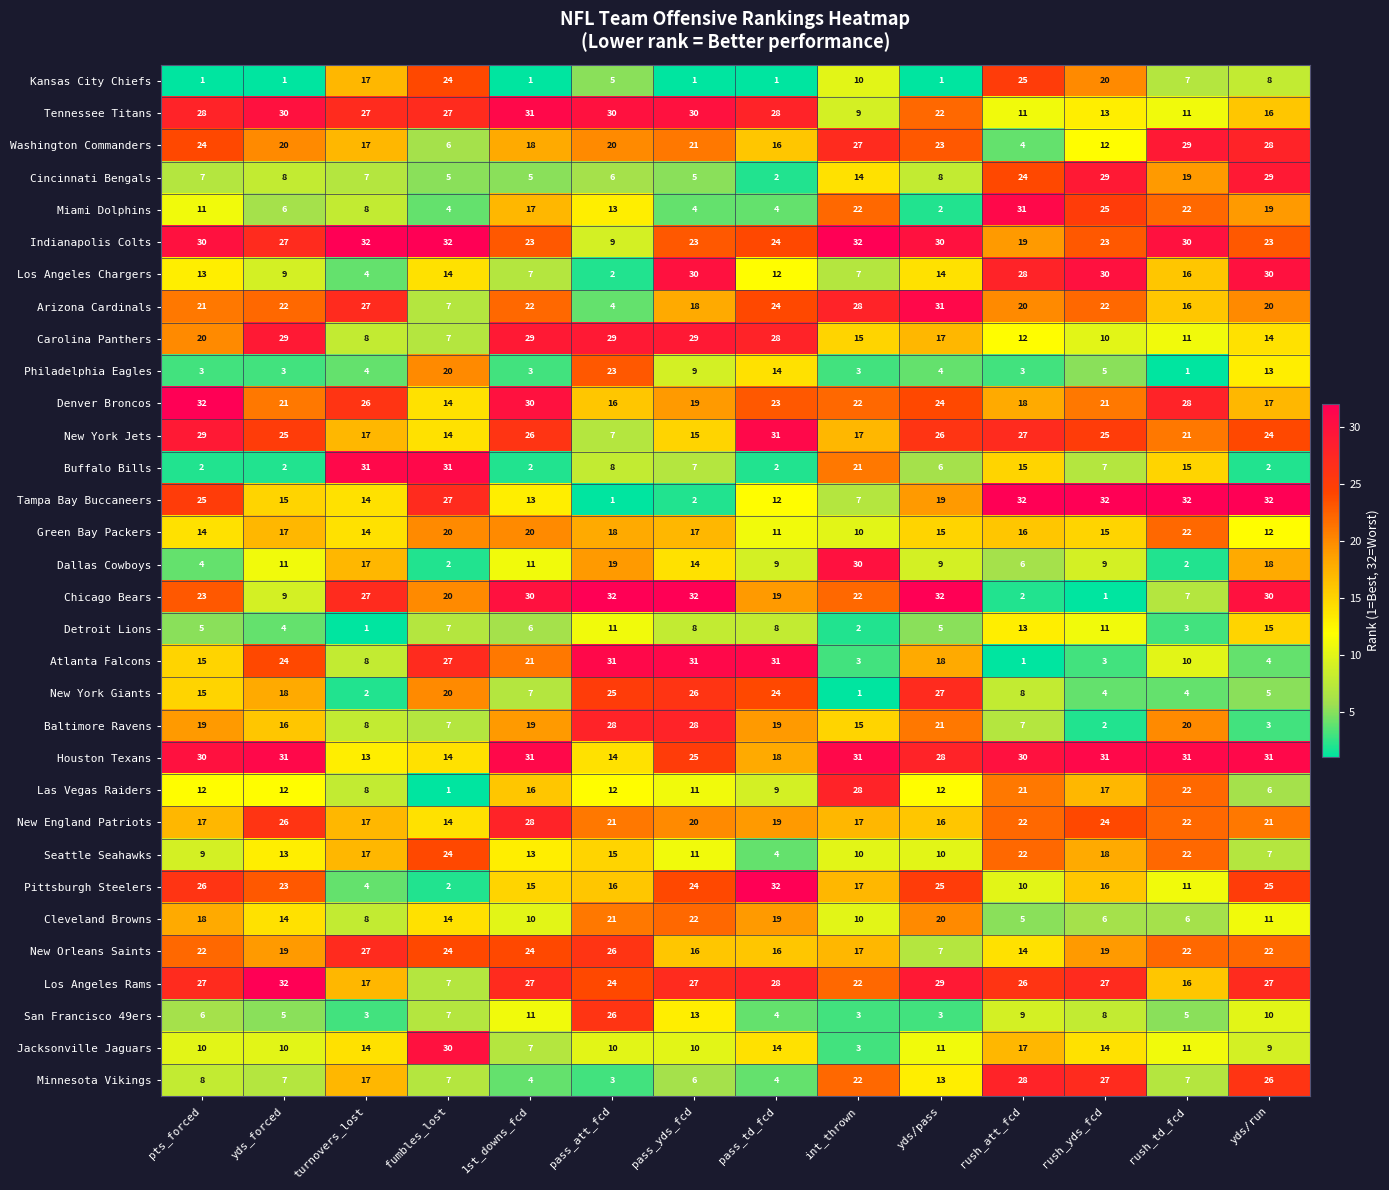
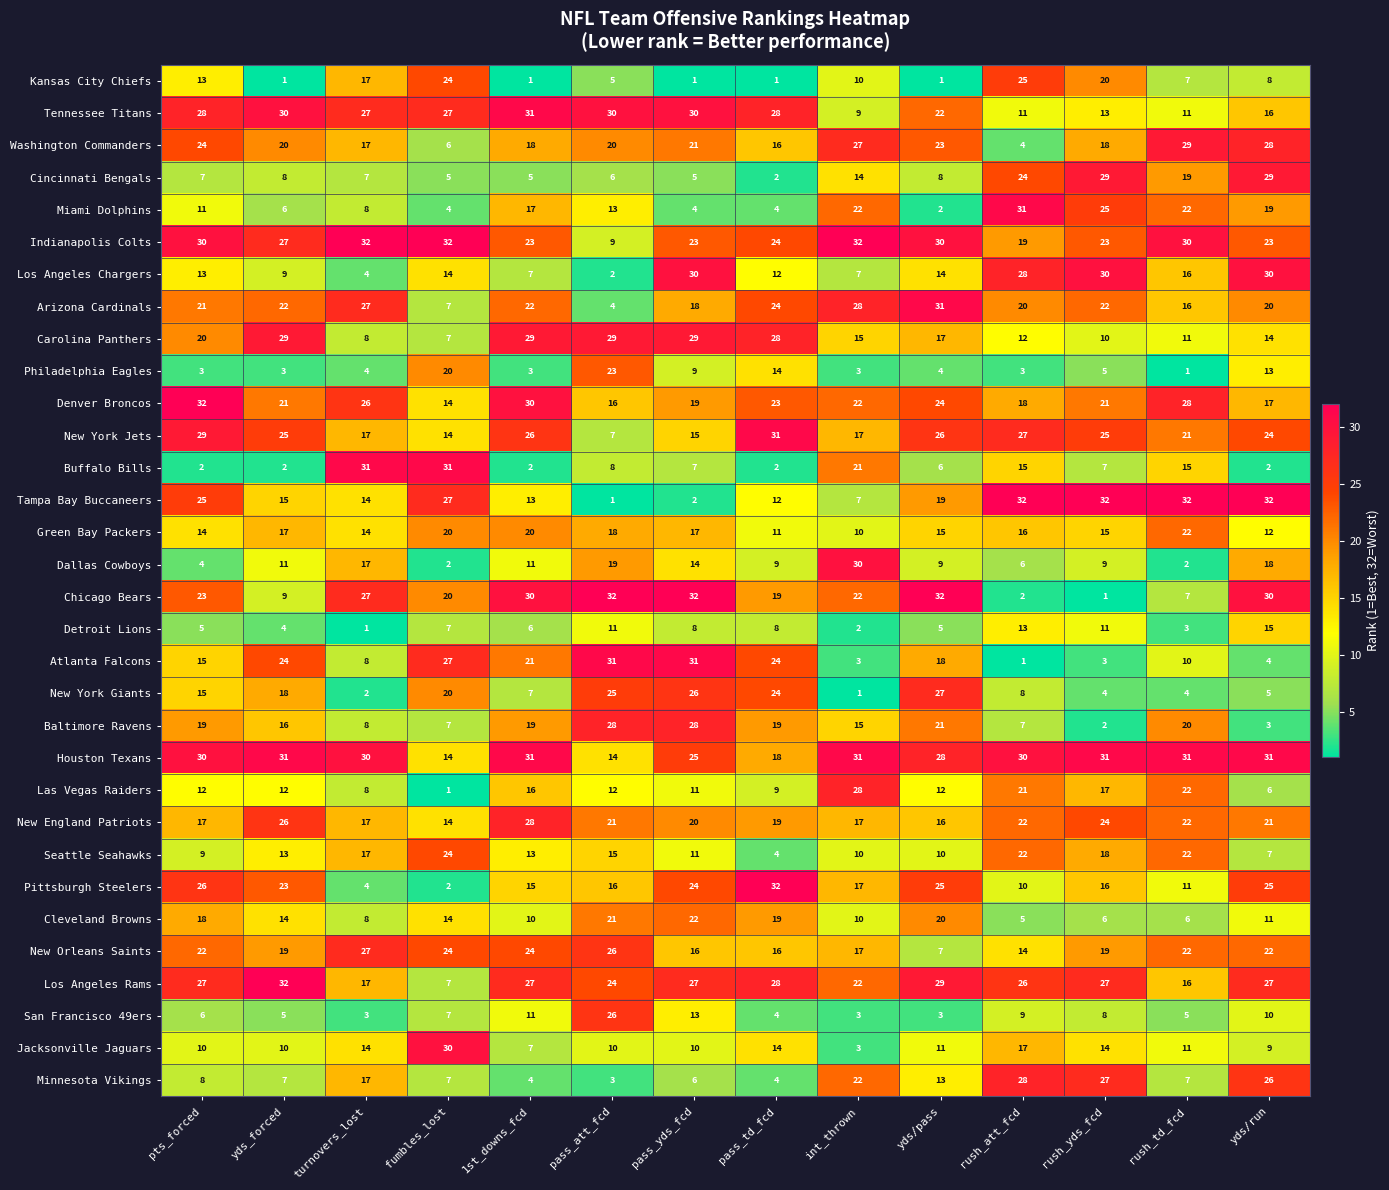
  {
    "Kansas City Chiefs": {
-     "pts_forced": 1,
+     "pts_forced": 13,
      "yds_forced": 1,
      "turnovers_lost": 17,
      "fumbles_lost": 24,
      "1st_downs_fcd": 1,
      "pass_att_fcd": 5,
      "pass_yds_fcd": 1,
      "pass_td_fcd": 1,
      "int_thrown": 10,
      "yds/pass": 1,
      "rush_att_fcd": 25,
      "rush_yds_fcd": 20,
      "rush_td_fcd": 7,
      "yds/run": 8
    },
    "Washington Commanders": {
      "pts_forced": 24,
      "yds_forced": 20,
      "turnovers_lost": 17,
      "fumbles_lost": 6,
      "1st_downs_fcd": 18,
      "pass_att_fcd": 20,
      "pass_yds_fcd": 21,
      "pass_td_fcd": 16,
      "int_thrown": 27,
      "yds/pass": 23,
      "rush_att_fcd": 4,
-     "rush_yds_fcd": 12,
+     "rush_yds_fcd": 18,
      "rush_td_fcd": 29,
      "yds/run": 28
    },
    "Atlanta Falcons": {
      "pts_forced": 15,
      "yds_forced": 24,
      "turnovers_lost": 8,
      "fumbles_lost": 27,
      "1st_downs_fcd": 21,
      "pass_att_fcd": 31,
      "pass_yds_fcd": 31,
-     "pass_td_fcd": 31,
+     "pass_td_fcd": 24,
      "int_thrown": 3,
      "yds/pass": 18,
      "rush_att_fcd": 1,
      "rush_yds_fcd": 3,
      "rush_td_fcd": 10,
      "yds/run": 4
    },
    "Houston Texans": {
      "pts_forced": 30,
      "yds_forced": 31,
-     "turnovers_lost": 13,
+     "turnovers_lost": 30,
      "fumbles_lost": 14,
      "1st_downs_fcd": 31,
      "pass_att_fcd": 14,
      "pass_yds_fcd": 25,
      "pass_td_fcd": 18,
      "int_thrown": 31,
      "yds/pass": 28,
      "rush_att_fcd": 30,
      "rush_yds_fcd": 31,
      "rush_td_fcd": 31,
      "yds/run": 31
    }
  }
